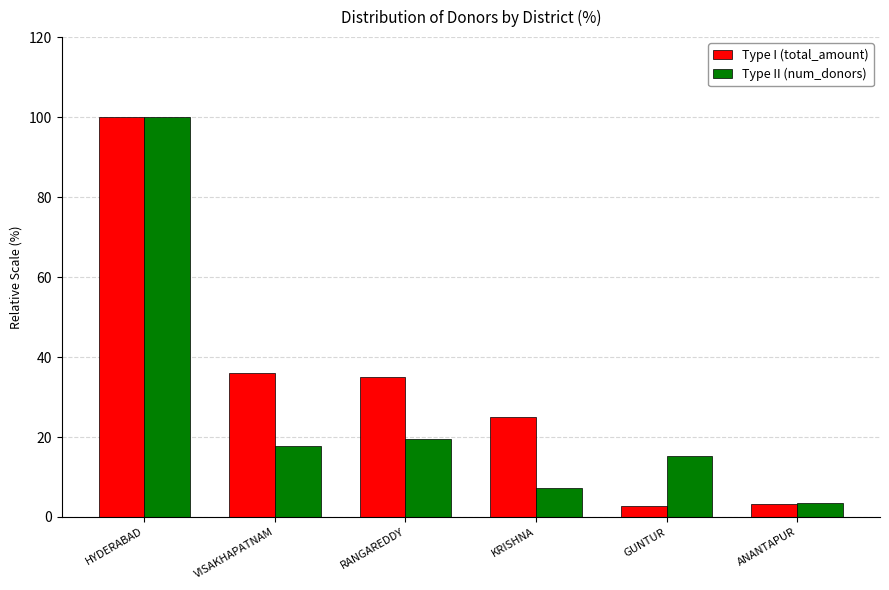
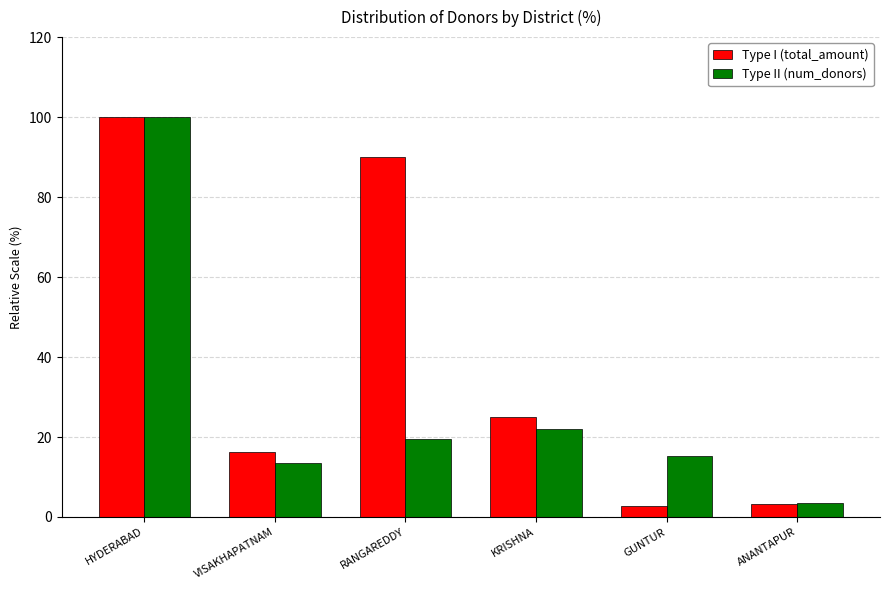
  {
    "Type I (total_amount)": {
      "HYDERABAD": 100,
-     "VISAKHAPATNAM": 36,
-     "RANGAREDDY": 35,
+     "VISAKHAPATNAM": 16,
+     "RANGAREDDY": 90,
      "KRISHNA": 25,
      "GUNTUR": 3,
      "ANANTAPUR": 3
    },
    "Type II (num_donors)": {
      "HYDERABAD": 100,
-     "VISAKHAPATNAM": 18,
+     "VISAKHAPATNAM": 13,
      "RANGAREDDY": 20,
-     "KRISHNA": 7,
+     "KRISHNA": 22,
      "GUNTUR": 15,
      "ANANTAPUR": 4
    }
  }
